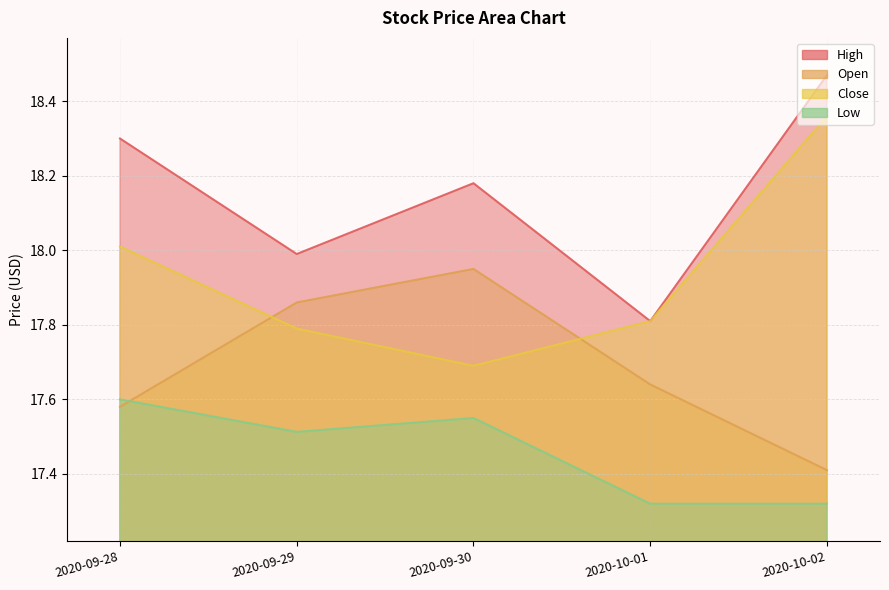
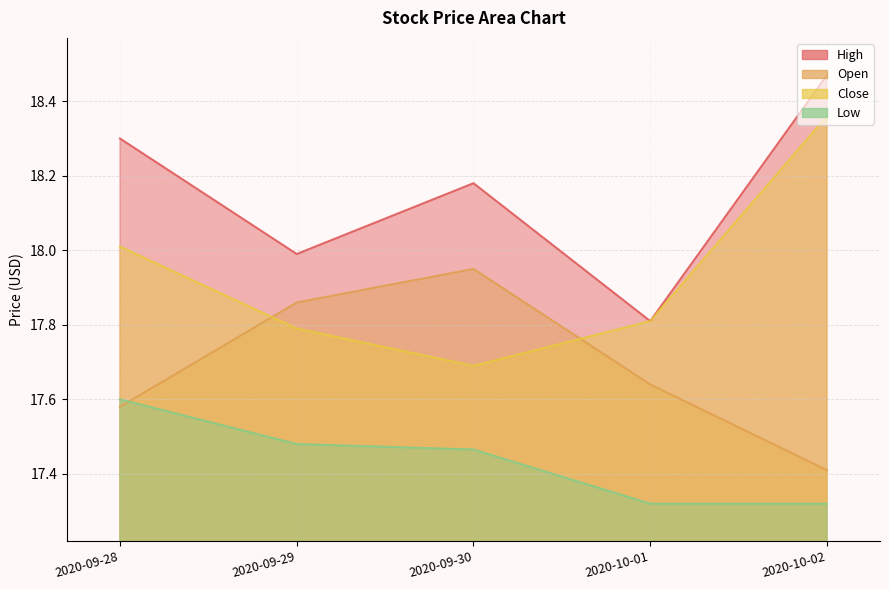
  {
    "Low": {
      "2020-09-28": 17.60,
-     "2020-09-29": 17.51,
-     "2020-09-30": 17.55,
+     "2020-09-29": 17.48,
+     "2020-09-30": 17.47,
      "2020-10-01": 17.32,
      "2020-10-02": 17.32
    }
  }
